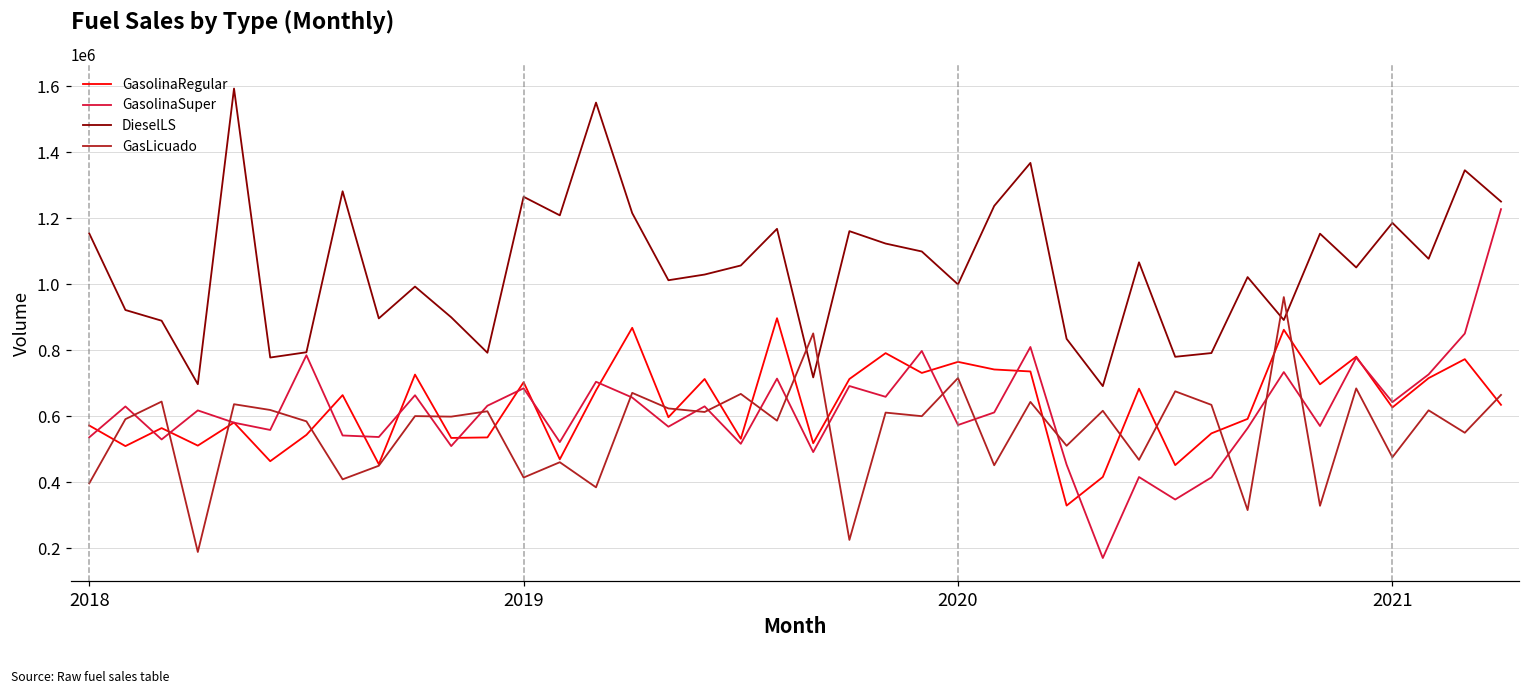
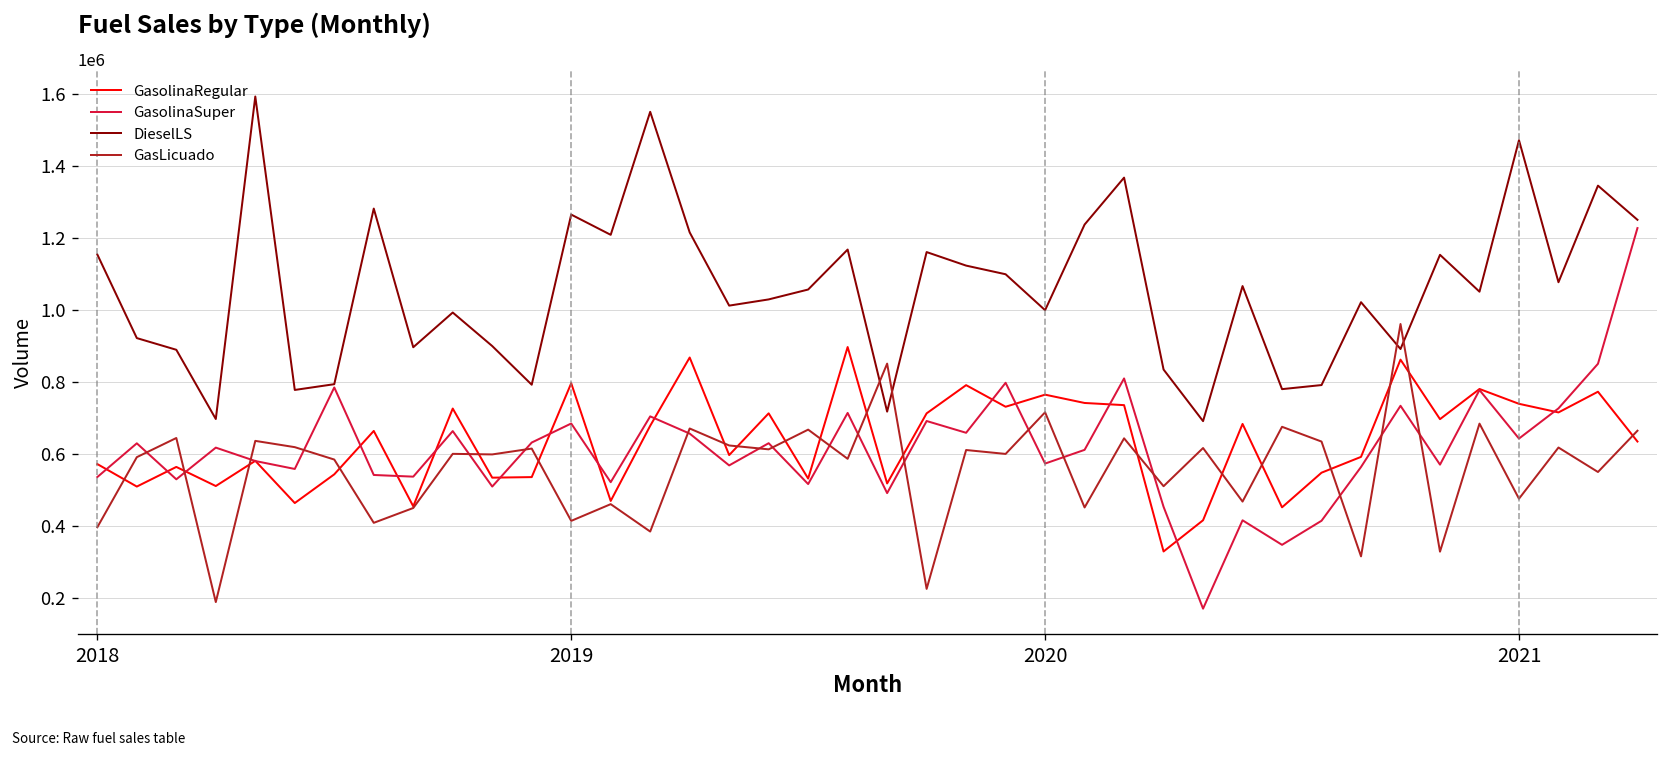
  {
    "GasolinaRegular": {
      "2018": 570000,
-     "2019": 700000,
+     "2019": 800000,
      "2020": 760000,
-     "2021": 630000
+     "2021": 740000
    },
    "DieselLS": {
      "2018": 1150000,
      "2019": 1260000,
      "2020": 1000000,
-     "2021": 1190000
+     "2021": 1470000
    }
  }
